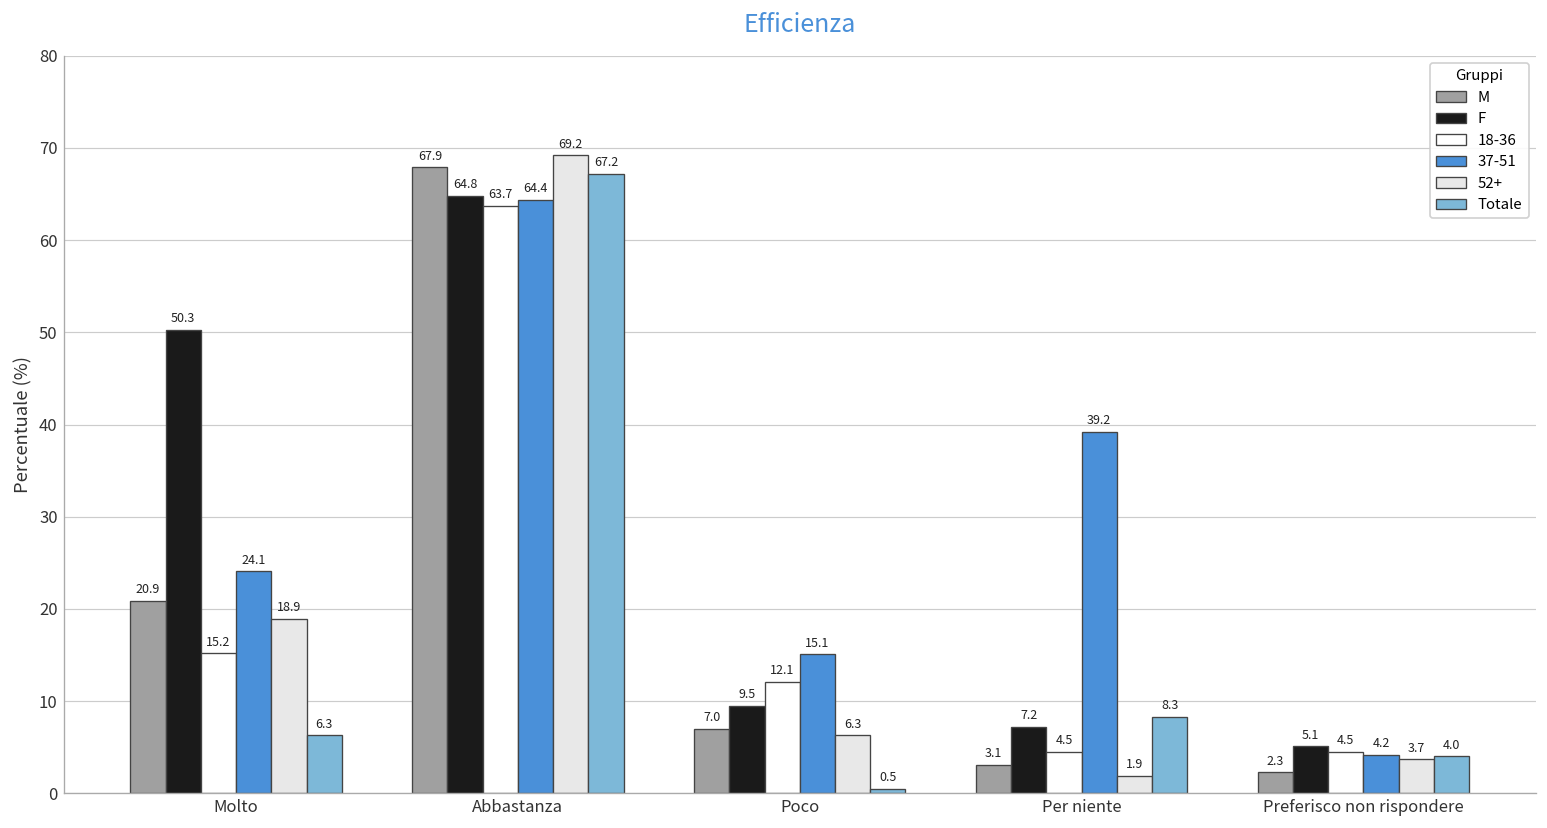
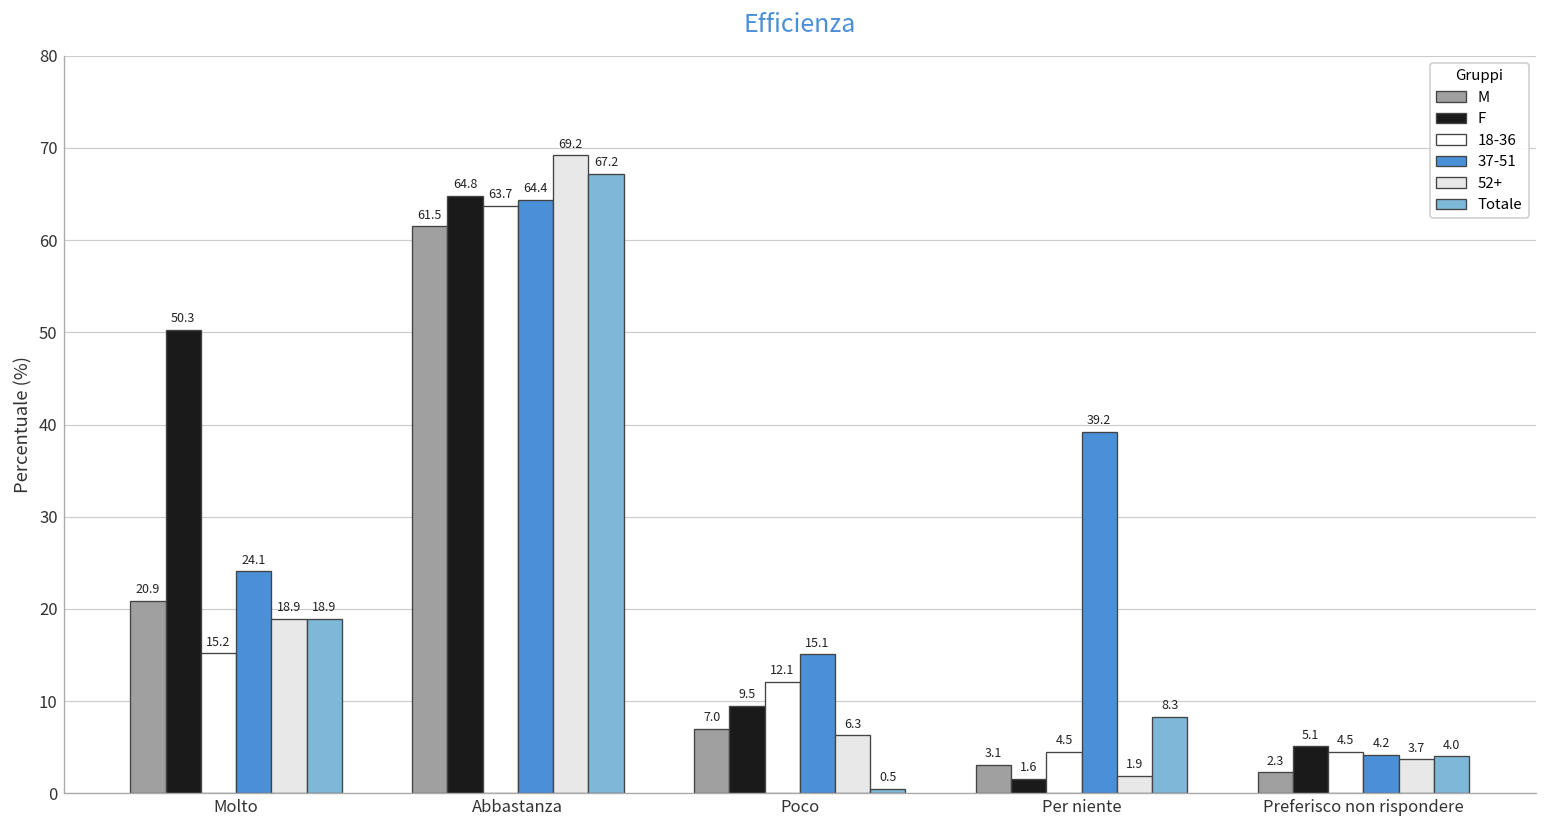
  {
    "M": {
      "Molto": 20.9,
-     "Abbastanza": 67.9,
+     "Abbastanza": 61.5,
      "Poco": 7.0,
      "Per niente": 3.1,
      "Preferisco non rispondere": 2.3
    },
    "F": {
      "Molto": 50.3,
      "Abbastanza": 64.8,
      "Poco": 9.5,
-     "Per niente": 7.2,
+     "Per niente": 1.6,
      "Preferisco non rispondere": 5.1
    },
    "37-51": {
      "Molto": 24.1,
      "Abbastanza": 64.4,
      "Poco": 15.1,
      "Per niente": 39.2,
      "Preferisco non rispondere": 4.2
    },
    "Totale": {
-     "Molto": 6.3,
+     "Molto": 18.9,
      "Abbastanza": 67.2,
      "Poco": 0.5,
      "Per niente": 8.3,
      "Preferisco non rispondere": 4.0
    }
  }
